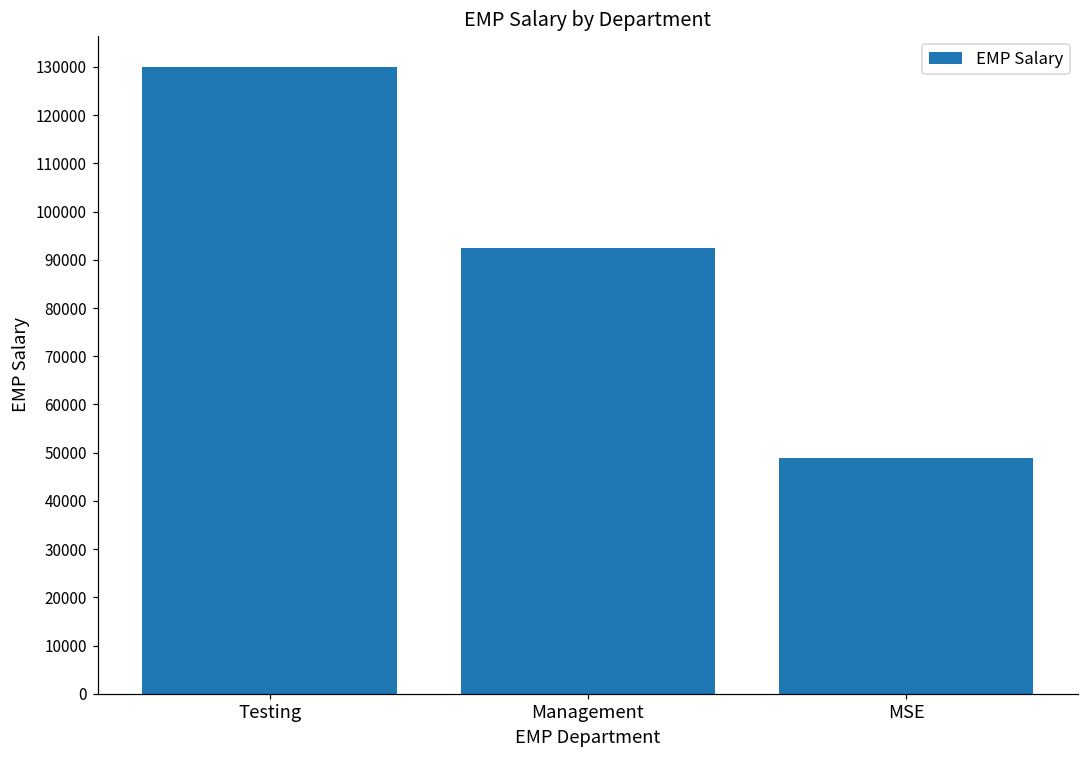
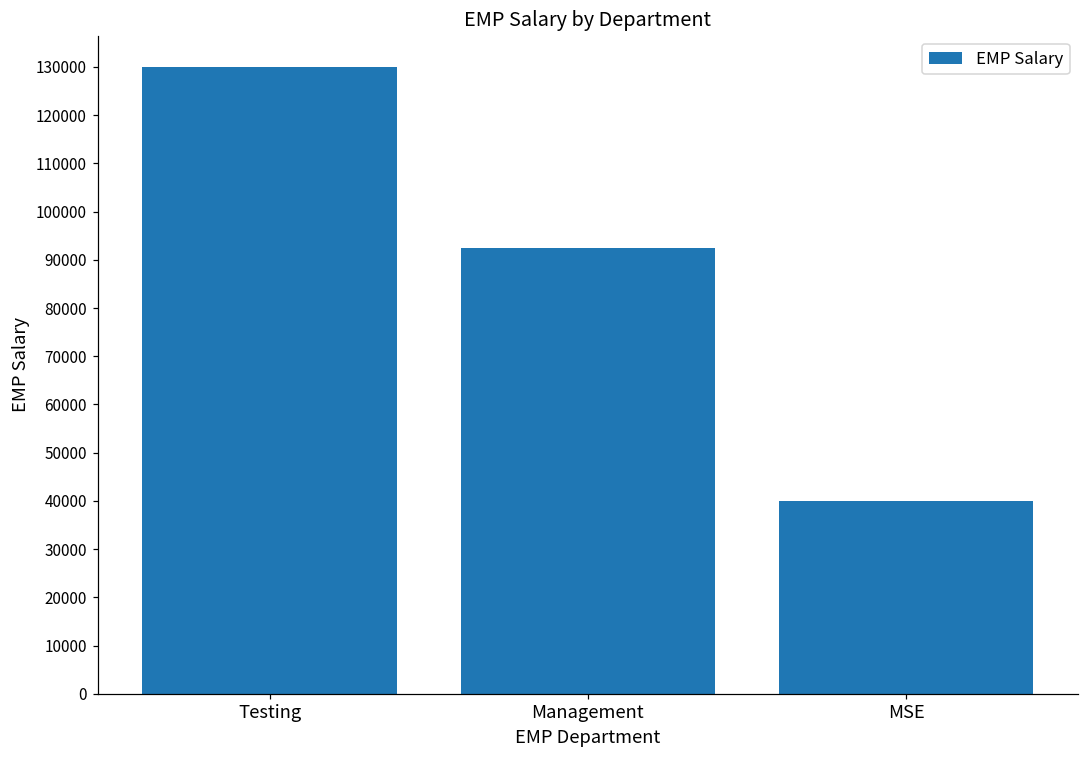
  {
    "Testing": 130000,
    "Management": 92000,
-   "MSE": 49000
+   "MSE": 40000
  }
